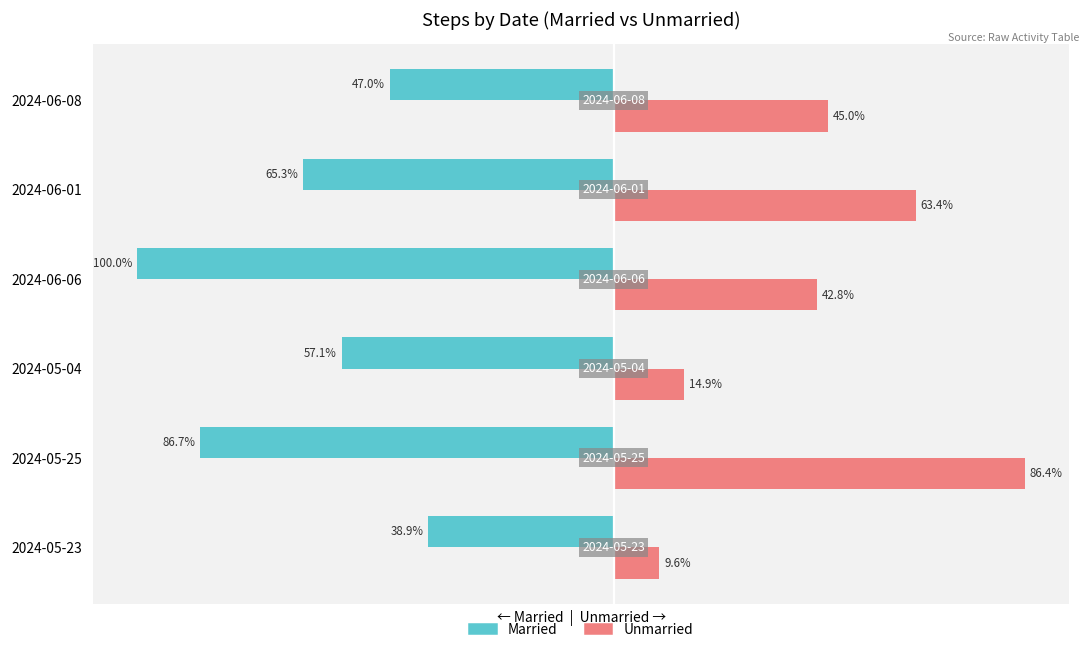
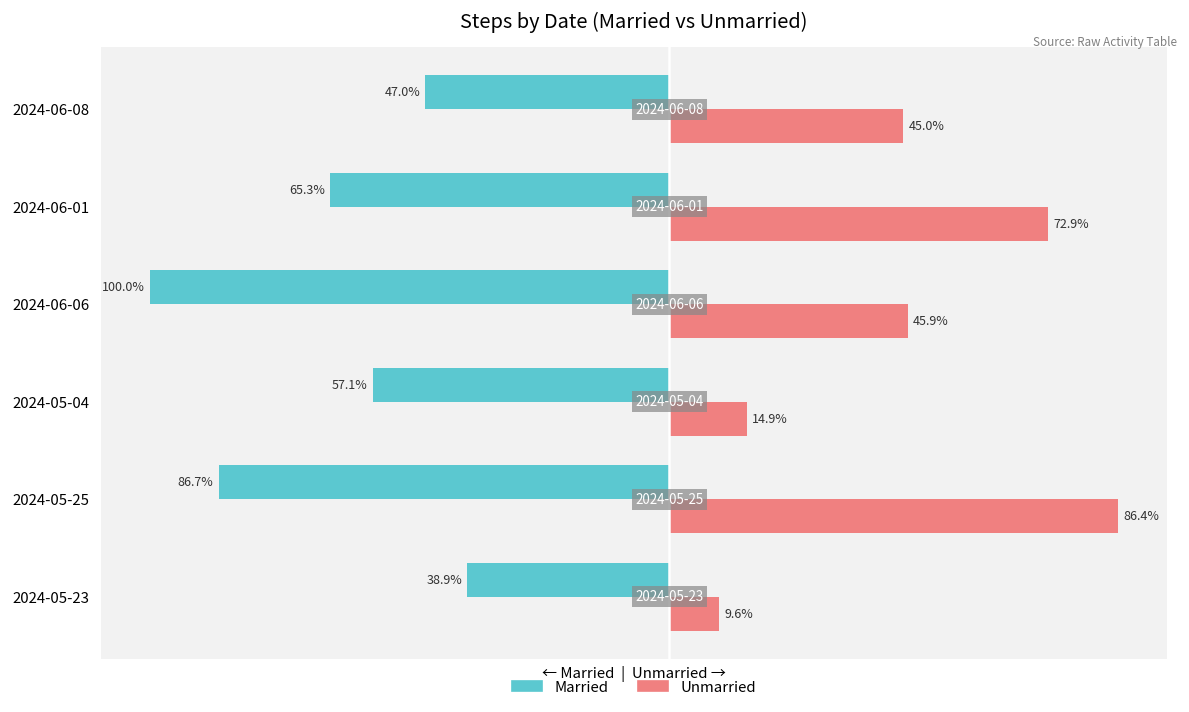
  {
    "Unmarried": {
      "2024-06-08": "45.0%",
-     "2024-06-01": "63.4%",
-     "2024-06-06": "42.8%",
+     "2024-06-01": "72.9%",
+     "2024-06-06": "45.9%",
      "2024-05-04": "14.9%",
      "2024-05-25": "86.4%",
      "2024-05-23": "9.6%"
    }
  }
